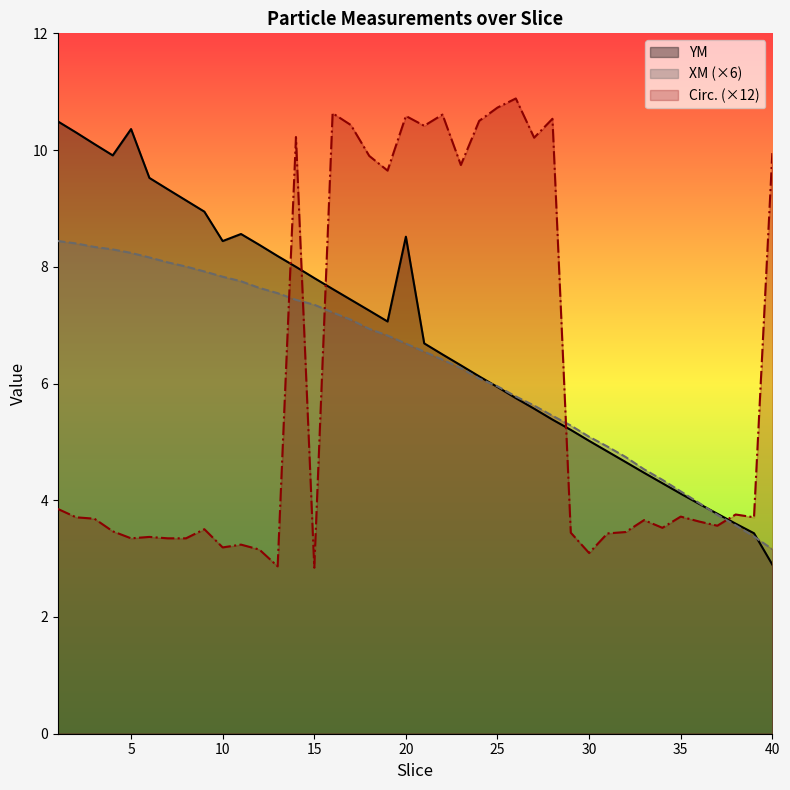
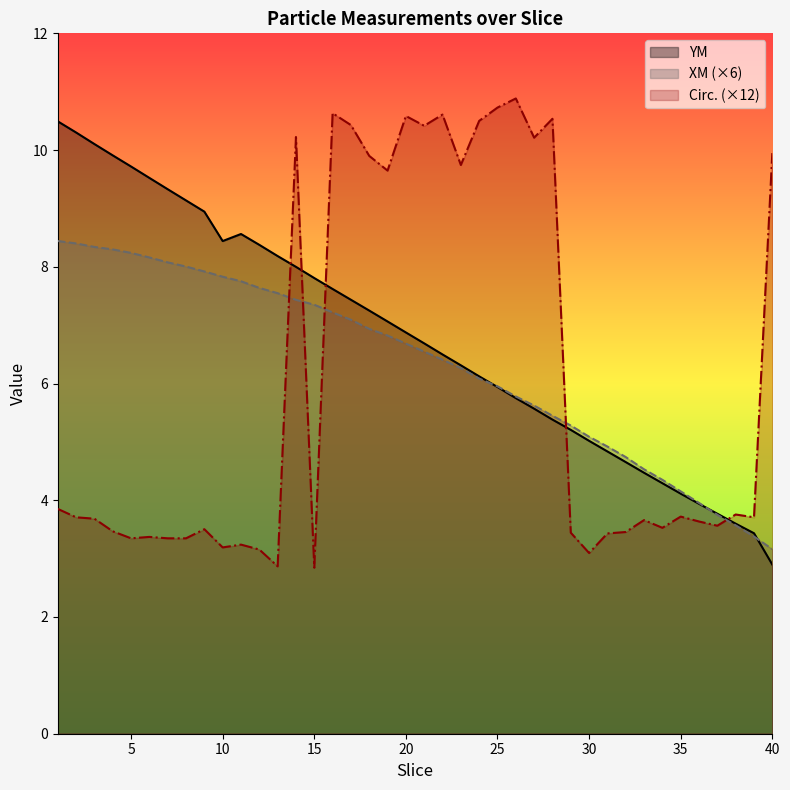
  {
    "YM": {
-     "5": 10.4,
+     "5": 9.7,
      "10": 8.4,
      "15": 7.8,
-     "20": 8.5,
+     "20": 6.9,
      "30": 5.0,
      "40": 2.9
    }
  }
